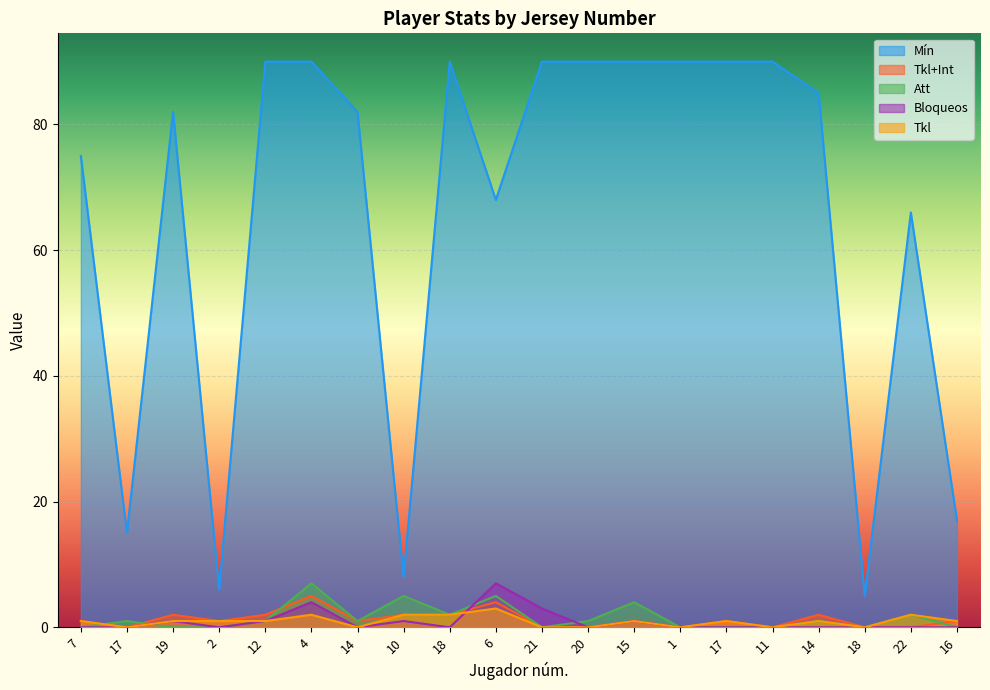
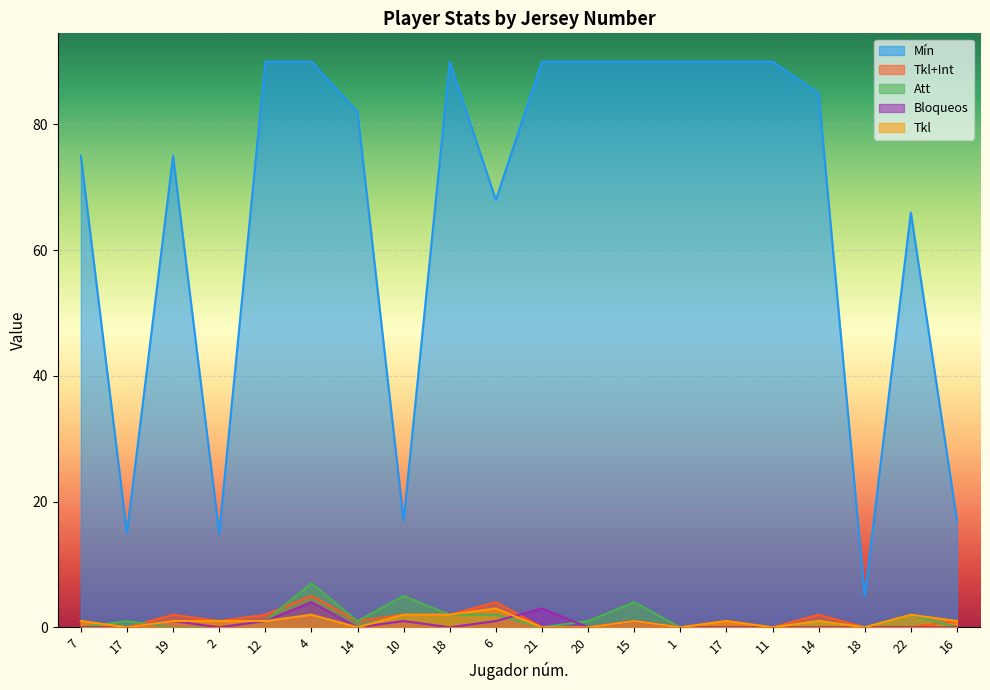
  {
    "Mín": {
      "7": 75,
-     "19": 82,
-     "2": 6,
+     "19": 75,
+     "2": 15,
      "12": 90,
      "4": 90,
-     "10": 8,
+     "10": 17,
      "6": 68,
      "21": 90,
      "20": 90,
      "15": 90,
      "1": 90,
      "11": 90,
      "22": 66,
      "16": 17
    },
    "Att": {
      "19": 0,
      "4": 7,
      "10": 5,
-     "6": 5,
+     "6": 2,
      "20": 1,
      "15": 4
    },
    "Bloqueos": {
      "4": 4,
      "10": 1,
-     "6": 7,
+     "6": 1,
      "21": 3
    }
  }
